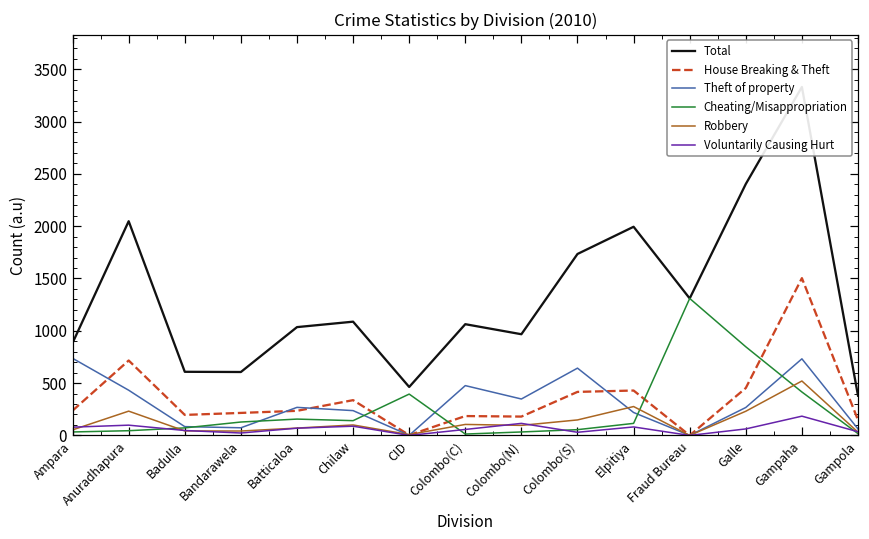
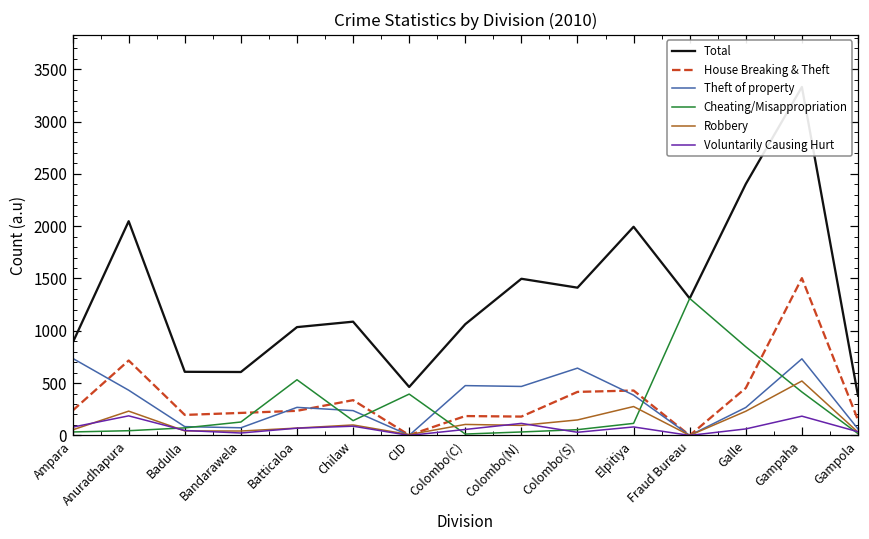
  {
    "Total": {
      "Ampara": 900,
      "Anuradhapura": 2000,
      "Badulla": 600,
      "Bandarawela": 600,
      "Batticaloa": 1000,
      "Chilaw": 1100,
      "CID": 500,
      "Colombo(C)": 1100,
-     "Colombo(N)": 1000,
-     "Colombo(S)": 1700,
+     "Colombo(N)": 1500,
+     "Colombo(S)": 1400,
      "Elpitiya": 2000,
      "Galle": 2400,
      "Gampola": 400
    },
    "Theft of property": {
      "Ampara": 700,
      "Anuradhapura": 400,
      "Bandarawela": 100,
      "Batticaloa": 300,
      "Chilaw": 200,
      "Colombo(C)": 500,
-     "Colombo(N)": 300,
+     "Colombo(N)": 500,
      "Colombo(S)": 600,
-     "Elpitiya": 200,
+     "Elpitiya": 400,
      "Galle": 300,
      "Gampaha": 700,
      "Gampola": 100
    },
    "Cheating/Misappropriation": {
      "Anuradhapura": 0,
      "Bandarawela": 100,
-     "Batticaloa": 200,
+     "Batticaloa": 500,
      "Chilaw": 100,
      "CID": 400,
      "Colombo(C)": 0,
      "Colombo(N)": 0,
      "Elpitiya": 100,
      "Galle": 800,
      "Gampaha": 400
    },
    "Voluntarily Causing Hurt": {
-     "Anuradhapura": 100,
+     "Anuradhapura": 200,
      "Colombo(C)": 100,
      "Elpitiya": 100,
      "Galle": 100,
      "Gampaha": 200
    }
  }
